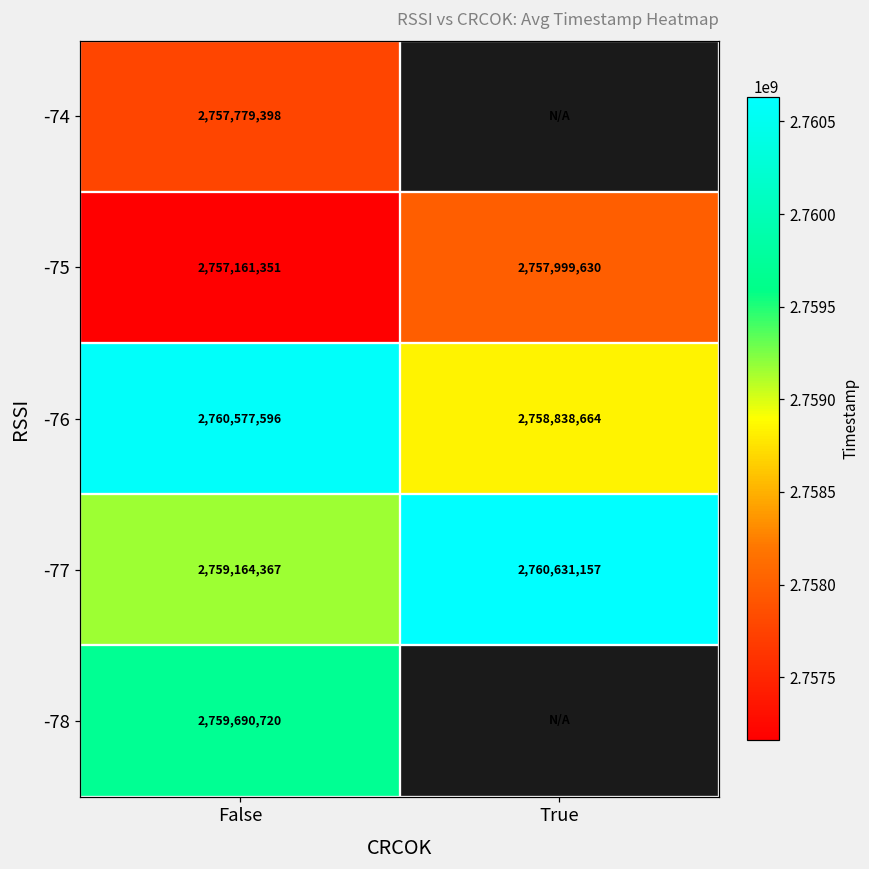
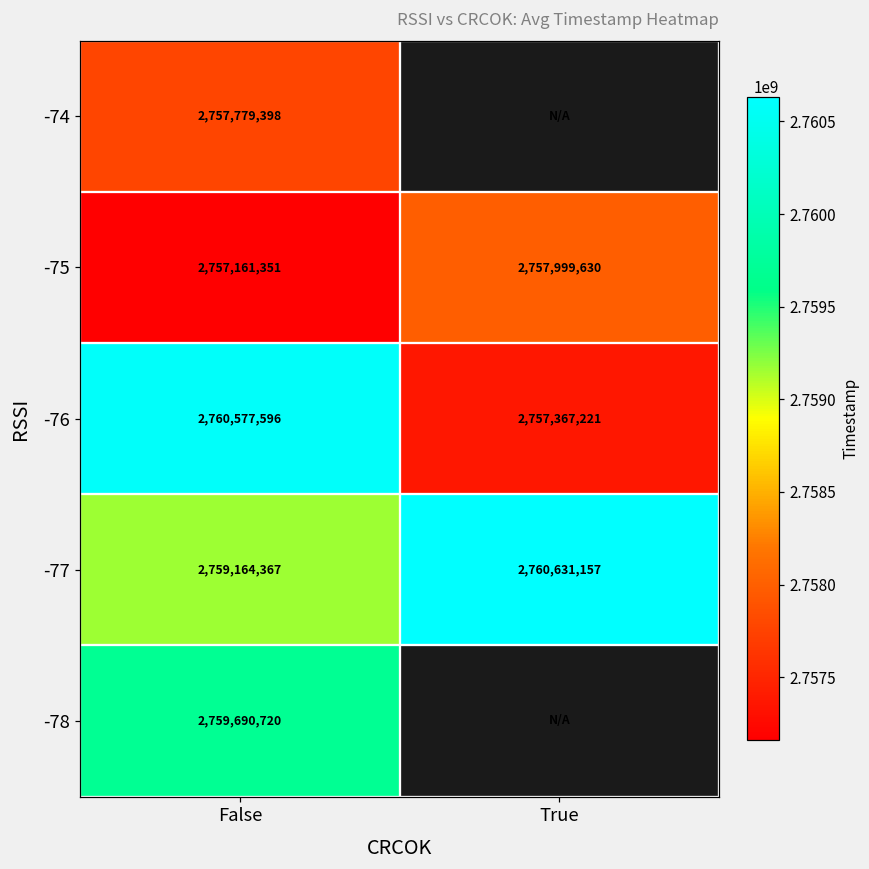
  {
    "-74": {
      "False": "2,757,779,398"
    },
    "-75": {
      "False": "2,757,161,351",
      "True": "2,757,999,630"
    },
    "-76": {
      "False": "2,760,577,596",
-     "True": "2,758,838,664"
+     "True": "2,757,367,221"
    },
    "-77": {
      "False": "2,759,164,367",
      "True": "2,760,631,157"
    },
    "-78": {
      "False": "2,759,690,720"
    }
  }
